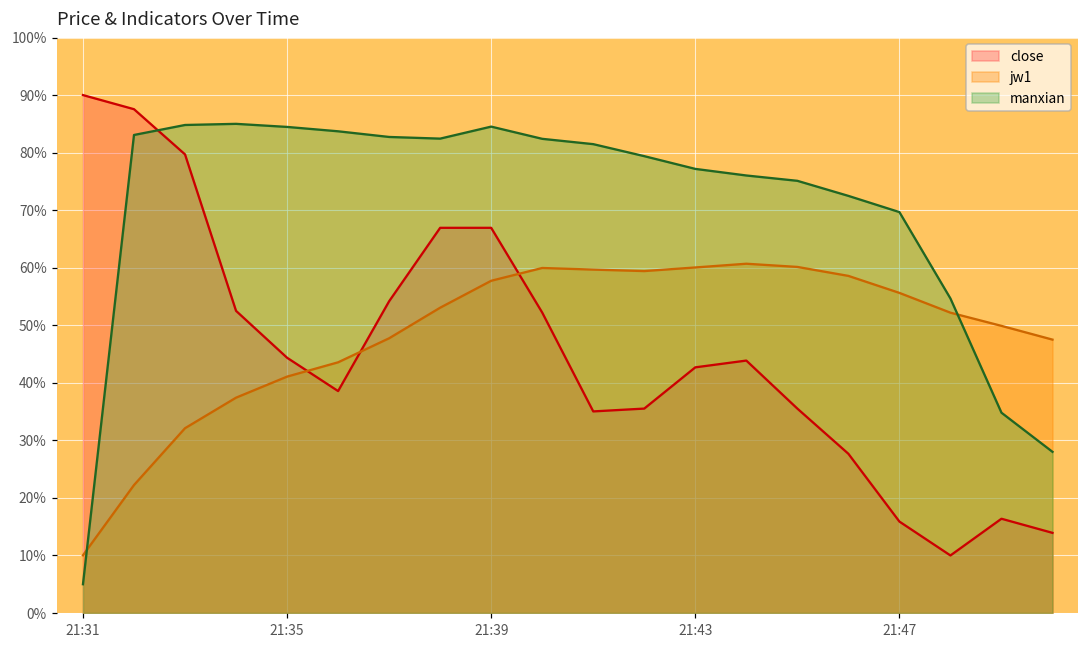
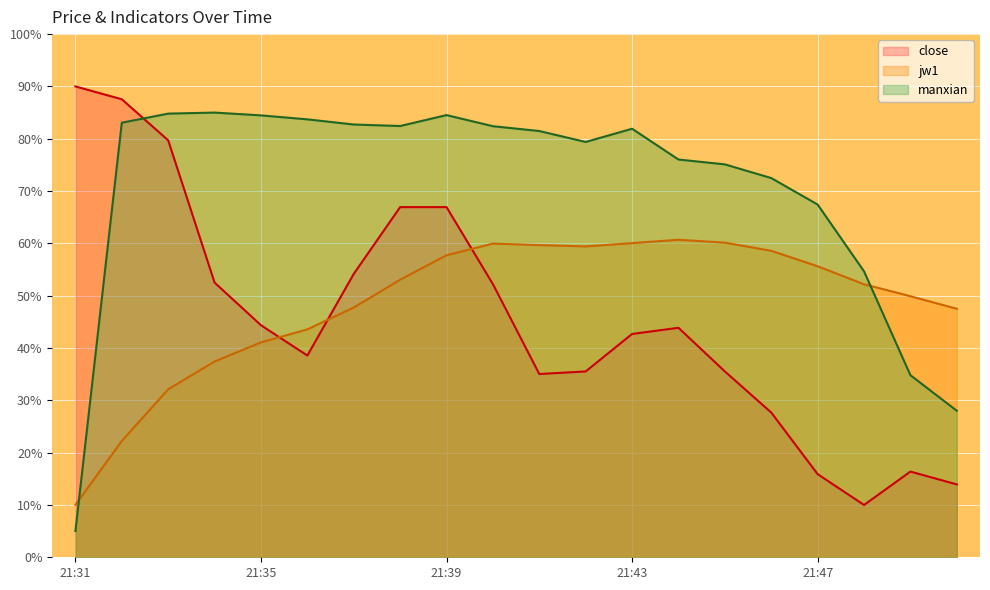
  {
    "manxian": {
      "21:31": "5%",
      "21:35": "84%",
      "21:39": "85%",
-     "21:43": "77%",
-     "21:47": "70%"
+     "21:43": "82%",
+     "21:47": "67%"
    }
  }
